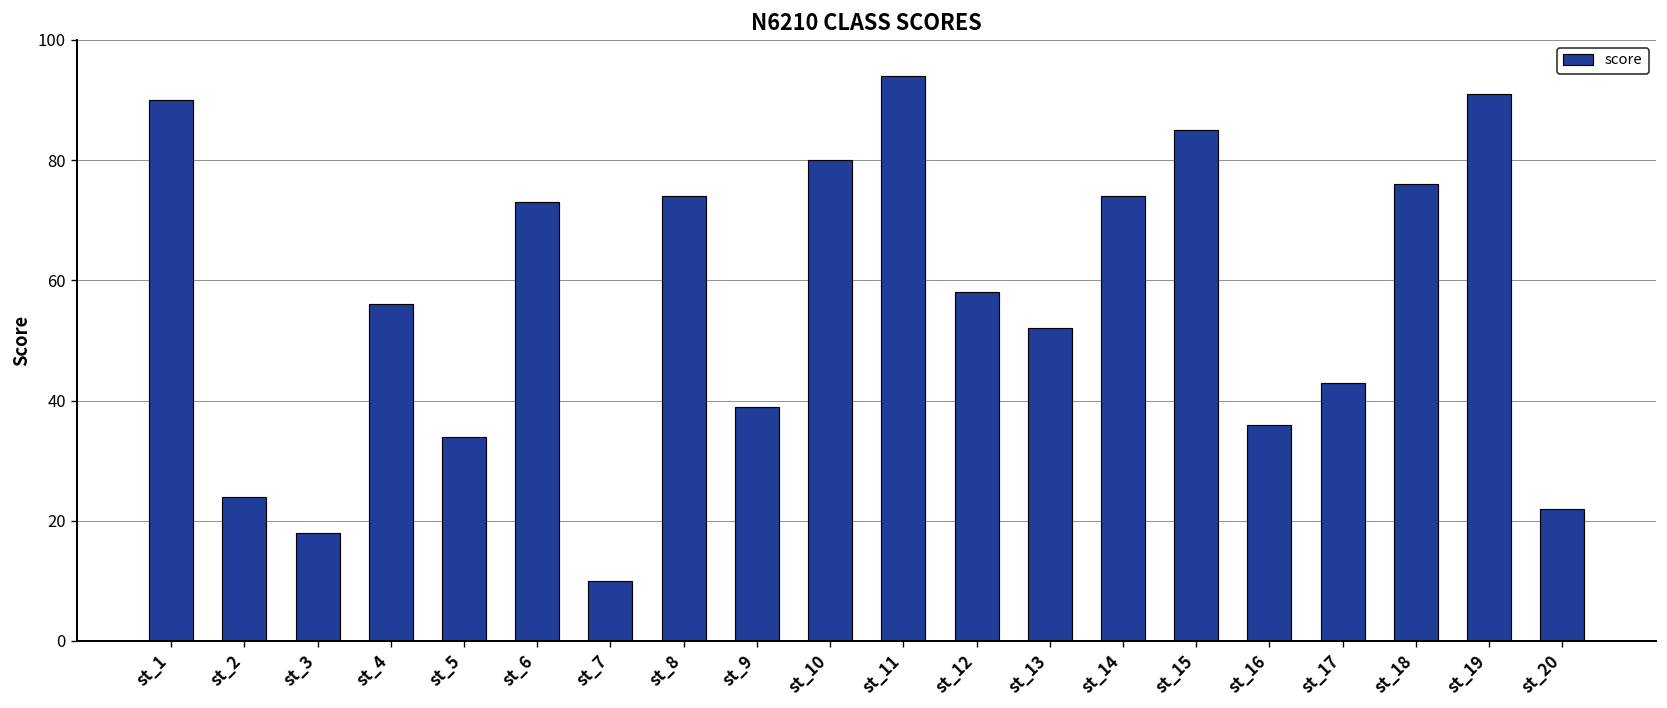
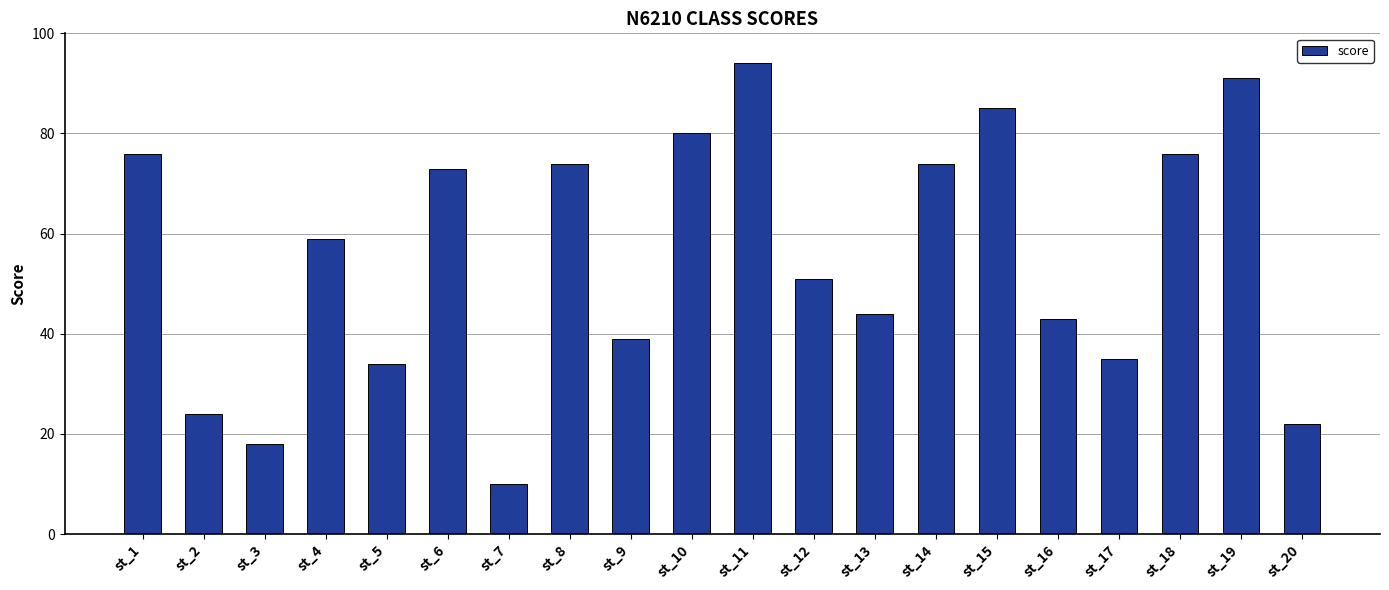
  {
-   "st_1": 90,
+   "st_1": 76,
    "st_2": 24,
    "st_3": 18,
-   "st_4": 56,
+   "st_4": 59,
    "st_5": 34,
    "st_6": 73,
    "st_7": 10,
    "st_8": 74,
    "st_9": 39,
    "st_10": 80,
    "st_11": 94,
-   "st_12": 58,
-   "st_13": 52,
+   "st_12": 51,
+   "st_13": 44,
    "st_14": 74,
    "st_15": 85,
-   "st_16": 36,
-   "st_17": 43,
+   "st_16": 43,
+   "st_17": 35,
    "st_18": 76,
    "st_19": 91,
    "st_20": 22
  }
